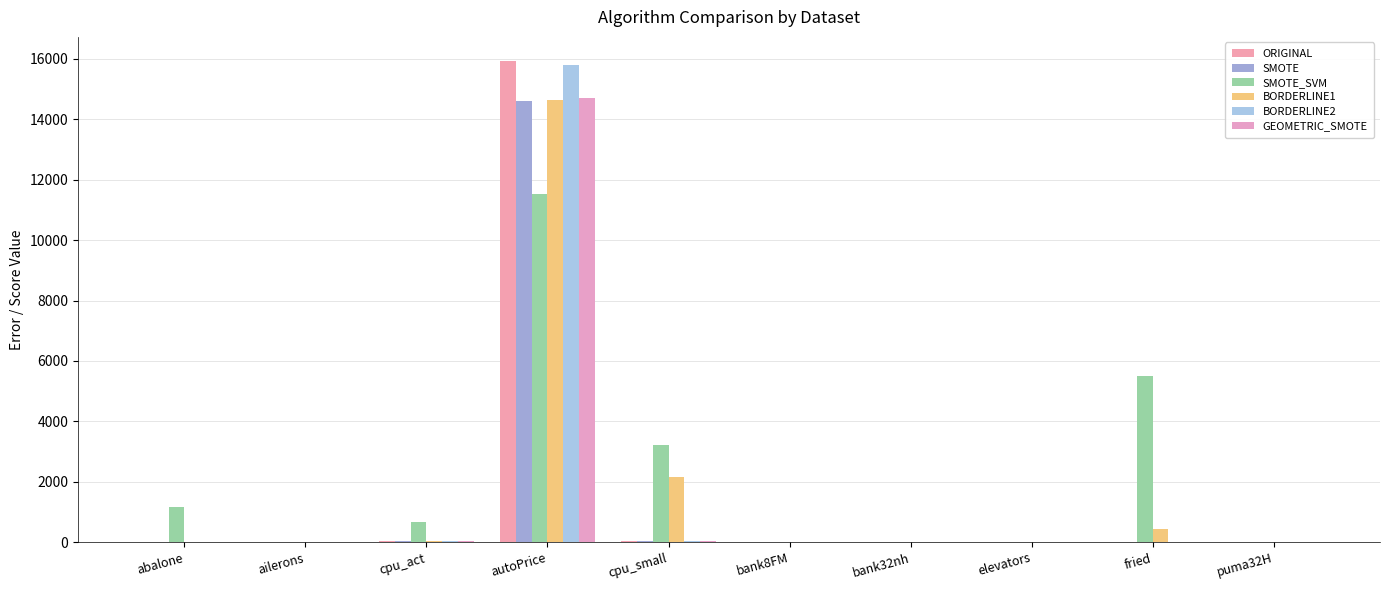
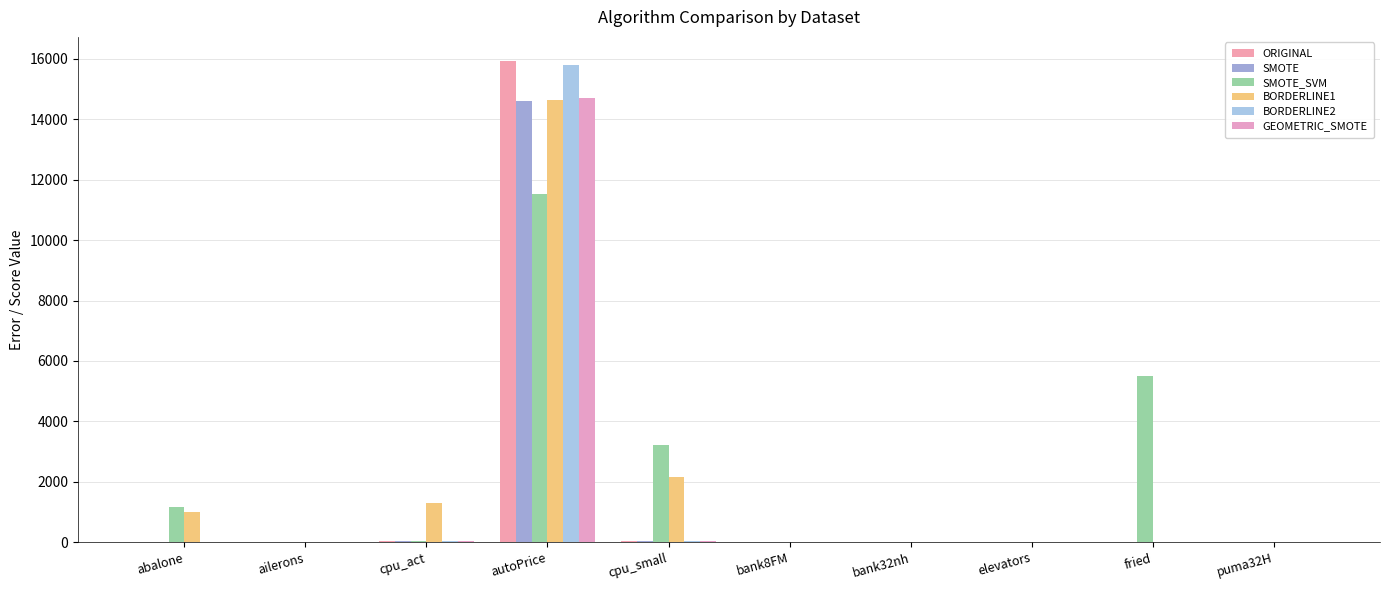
  {
    "SMOTE_SVM": {
      "abalone": 1200,
-     "cpu_act": 700,
+     "cpu_act": 100,
      "autoPrice": 11500,
      "cpu_small": 3200,
      "fried": 5500
    },
    "BORDERLINE1": {
-     "abalone": 0,
-     "cpu_act": 0,
+     "abalone": 1000,
+     "cpu_act": 1300,
      "autoPrice": 14700,
      "cpu_small": 2200,
-     "fried": 500
+     "fried": 0
    }
  }
